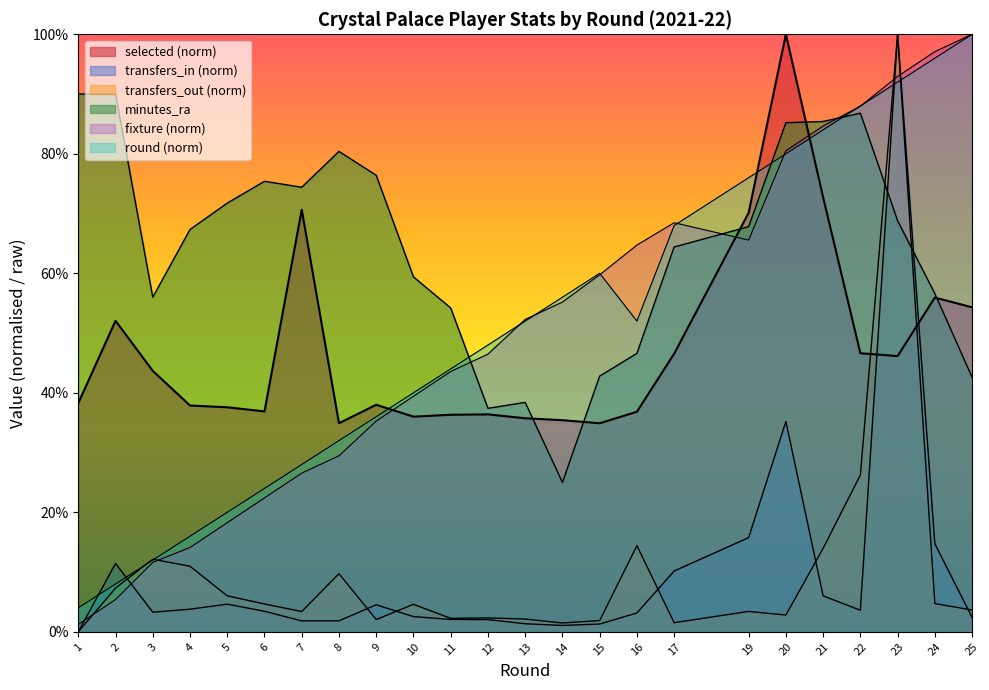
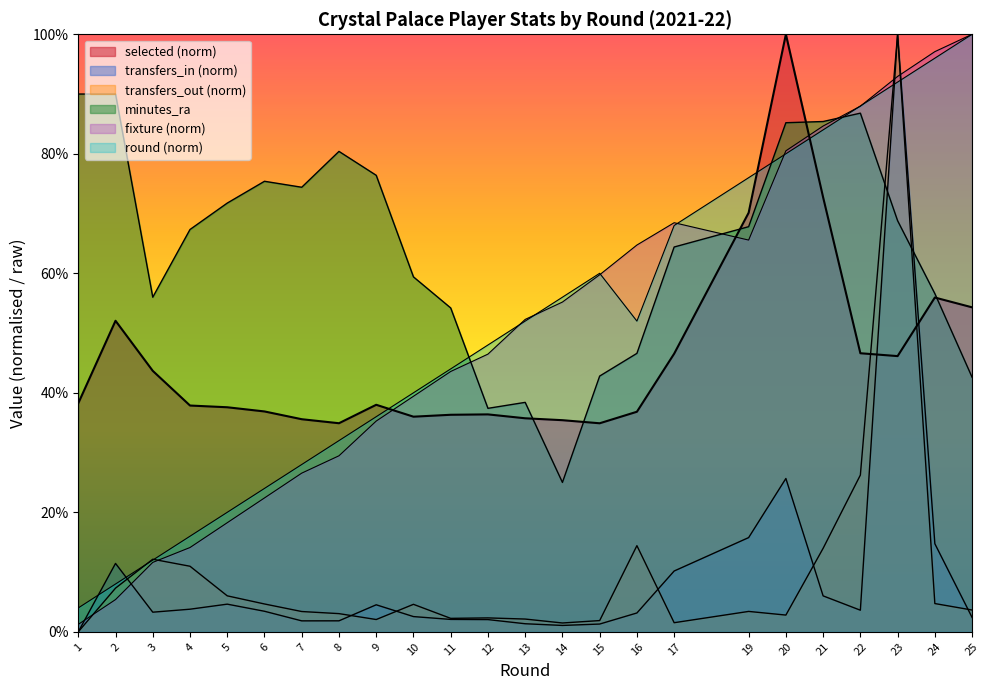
  {
    "selected (norm)": {
      "1": "38%",
      "2": "52%",
      "3": "44%",
      "4": "38%",
      "5": "38%",
      "6": "37%",
-     "7": "71%",
+     "7": "36%",
      "8": "35%",
      "9": "38%",
      "10": "36%",
      "11": "36%",
      "12": "36%",
      "13": "36%",
      "14": "35%",
      "15": "35%",
      "16": "37%",
      "17": "47%",
      "19": "70%",
      "20": "100%",
      "21": "73%",
      "22": "47%",
      "23": "46%",
      "24": "56%",
      "25": "54%"
    },
    "transfers_in (norm)": {
      "2": "11%",
      "3": "3%",
      "4": "4%",
      "5": "5%",
      "6": "3%",
      "7": "2%",
      "8": "2%",
      "9": "5%",
      "10": "3%",
      "13": "1%",
      "15": "1%",
      "16": "3%",
      "17": "10%",
      "19": "16%",
-     "20": "35%",
+     "20": "26%",
      "21": "6%",
      "22": "4%",
      "24": "15%",
      "25": "2%"
    },
    "transfers_out (norm)": {
      "2": "7%",
      "4": "11%",
      "5": "6%",
      "6": "5%",
      "7": "3%",
-     "8": "10%",
+     "8": "3%",
      "9": "2%",
      "10": "5%",
      "13": "2%",
      "15": "2%",
      "16": "14%",
      "17": "2%",
      "19": "3%",
      "20": "3%",
      "21": "14%",
      "22": "26%",
      "24": "5%",
      "25": "4%"
    },
    "minutes_ra": {
      "1": "90%",
      "3": "56%",
      "4": "67%",
      "5": "72%",
      "6": "75%",
      "7": "74%",
      "8": "80%",
      "9": "76%",
      "10": "59%",
      "11": "54%",
      "12": "37%",
      "13": "38%",
      "14": "25%",
      "15": "43%",
      "16": "47%",
      "17": "64%",
      "19": "68%",
      "20": "85%",
      "21": "85%",
      "22": "87%",
      "23": "69%",
      "24": "57%",
      "25": "43%"
    },
    "fixture (norm)": {
      "1": "1%",
      "2": "5%",
      "4": "14%",
      "5": "18%",
      "6": "22%",
      "7": "27%",
      "8": "29%",
      "9": "35%",
      "10": "39%",
      "11": "44%",
      "12": "46%",
      "14": "55%",
      "16": "65%",
      "17": "68%",
      "19": "66%",
      "20": "80%",
      "21": "85%",
      "23": "93%",
      "24": "97%"
    },
    "round (norm)": {
      "1": "4%",
      "2": "8%",
      "4": "16%",
      "5": "20%",
      "6": "24%",
      "7": "28%",
      "8": "32%",
      "9": "36%",
      "10": "40%",
      "11": "44%",
      "12": "48%",
      "14": "56%",
      "16": "52%",
      "17": "68%",
      "19": "76%",
      "20": "80%",
      "21": "84%",
      "23": "92%",
      "24": "96%"
    }
  }
